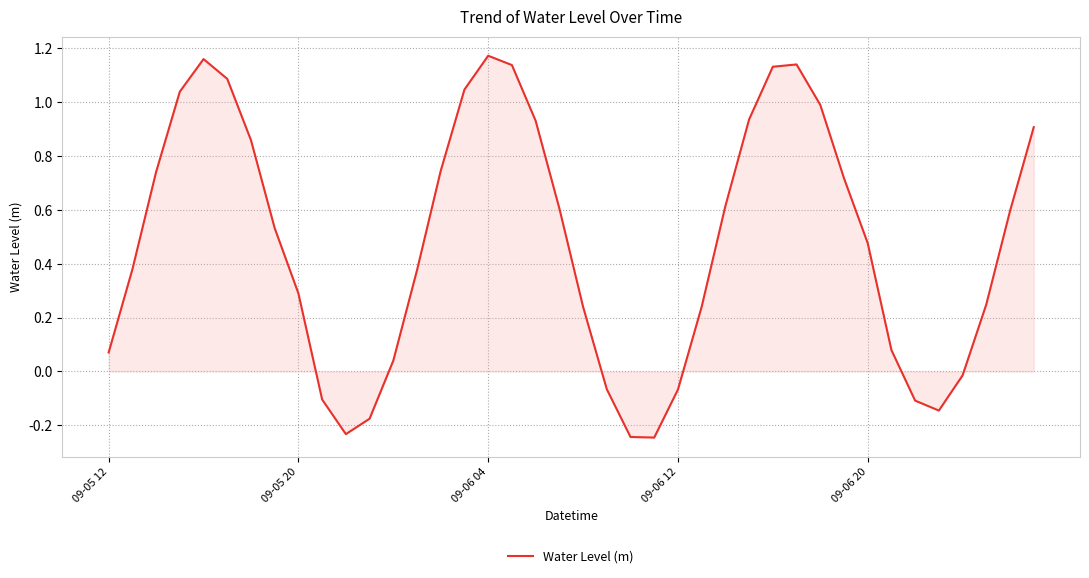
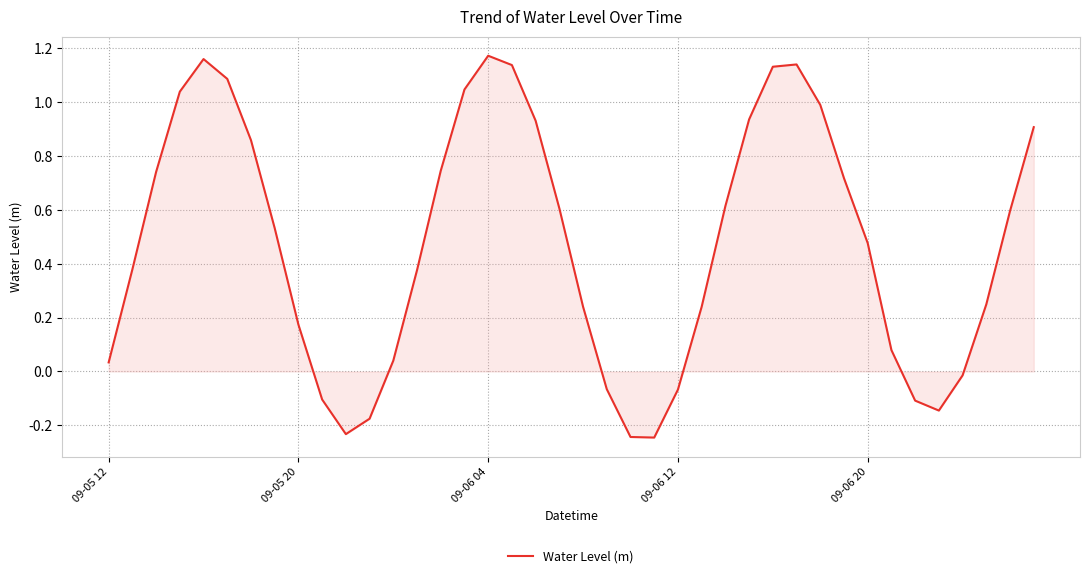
  {
    "Water Level (m)": {
-     "09-05 12": 0.07,
-     "09-05 20": 0.29,
+     "09-05 12": 0.03,
+     "09-05 20": 0.17,
      "09-06 12": -0.07
    }
  }
